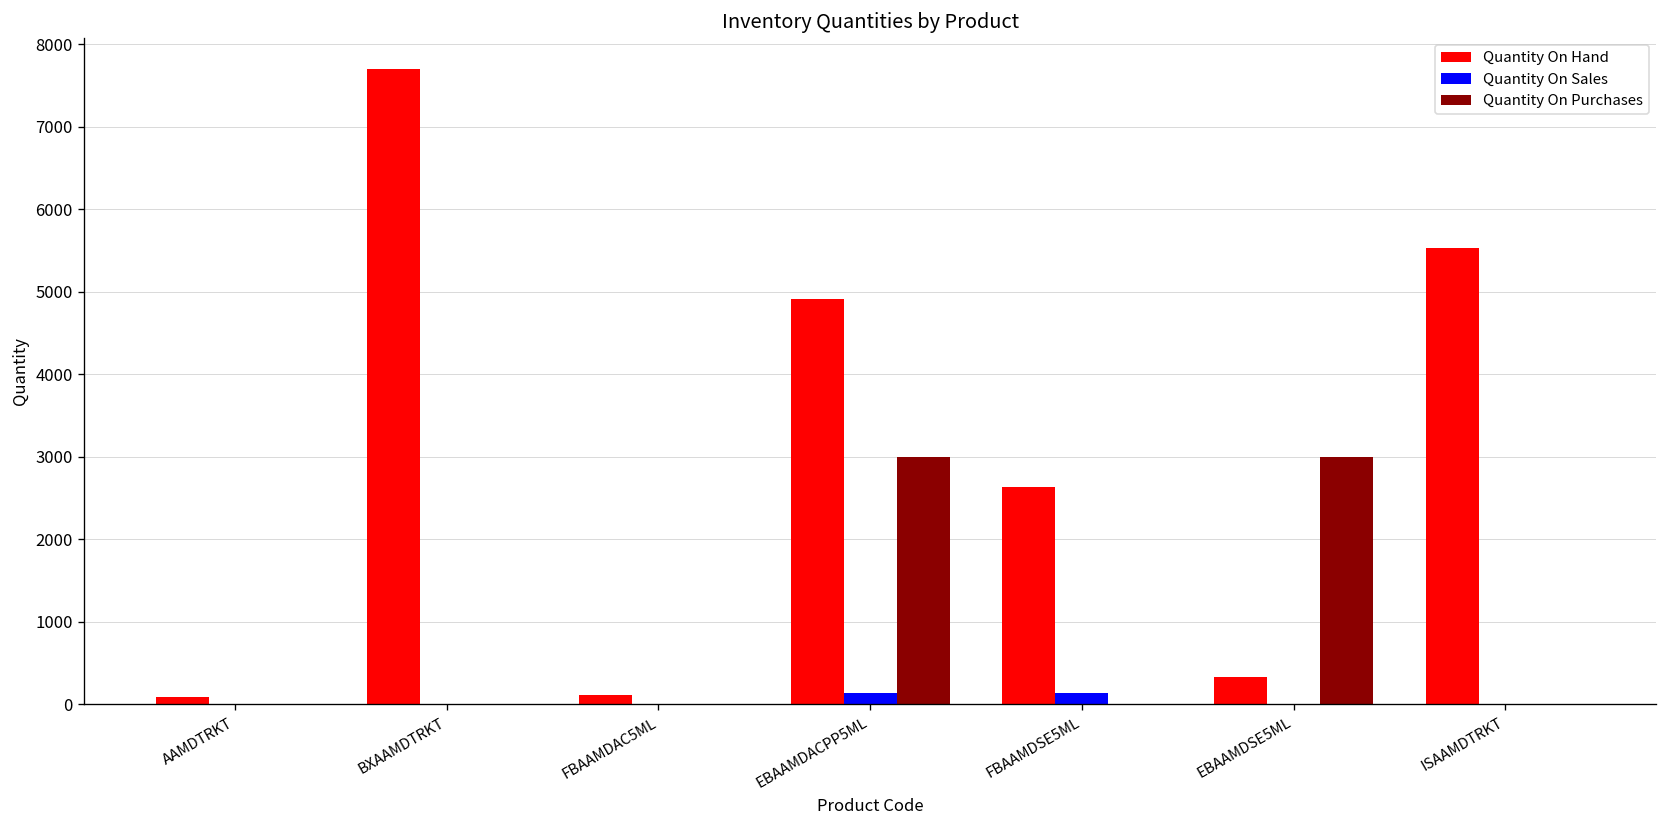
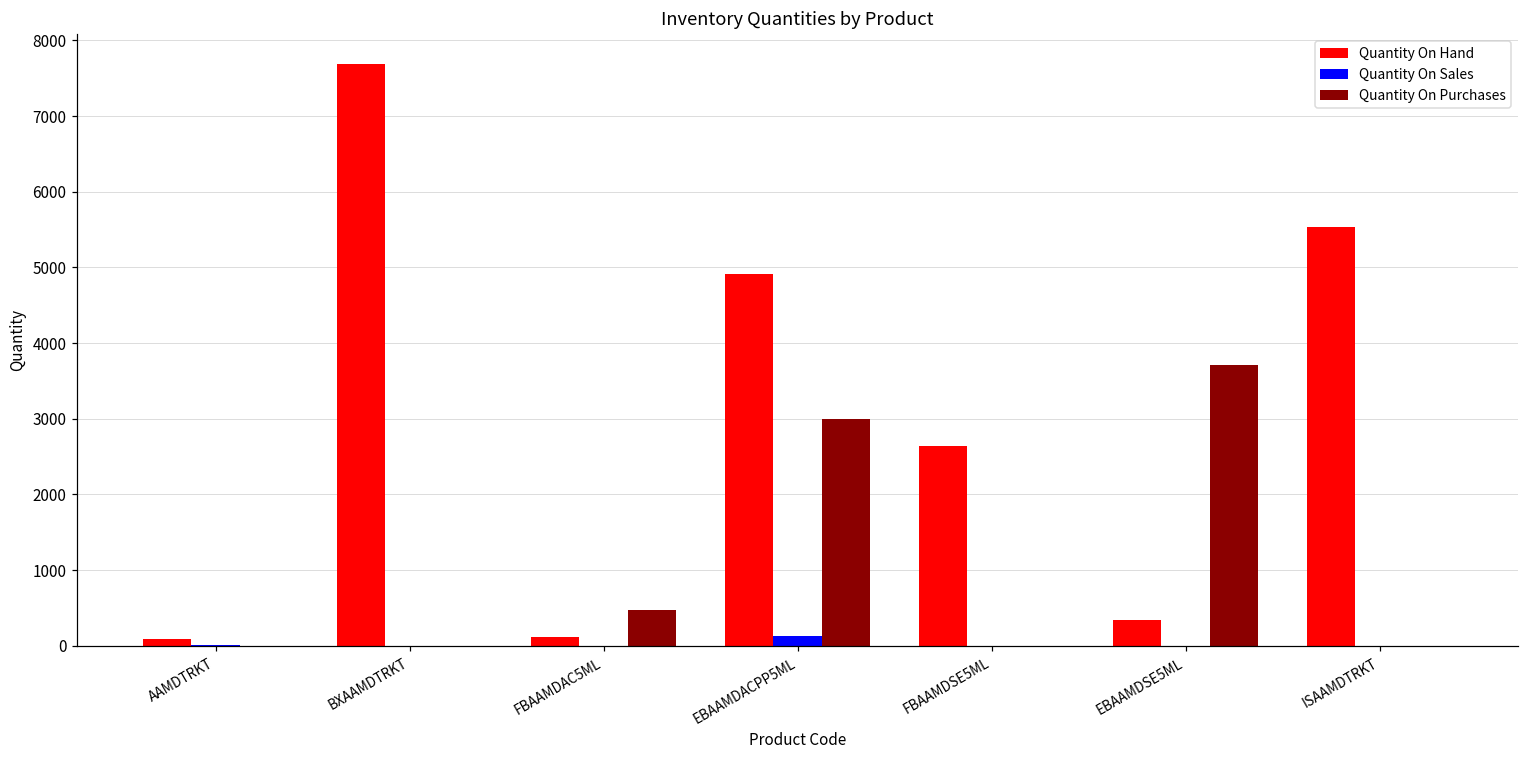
  {
    "Quantity On Hand": {
      "AAMDTRKT": 100,
      "BXAAMDTRKT": 7700,
      "FBAAMDAC5ML": 100,
      "EBAAMDACPP5ML": 4900,
      "FBAAMDSE5ML": 2600,
      "EBAAMDSE5ML": 300,
      "ISAAMDTRKT": 5500
    },
    "Quantity On Sales": {
      "BXAAMDTRKT": 0,
      "FBAAMDAC5ML": 0,
      "EBAAMDACPP5ML": 100,
-     "FBAAMDSE5ML": 100,
+     "FBAAMDSE5ML": 0,
      "EBAAMDSE5ML": 0,
      "ISAAMDTRKT": 0
    },
    "Quantity On Purchases": {
      "AAMDTRKT": 0,
      "BXAAMDTRKT": 0,
-     "FBAAMDAC5ML": 0,
+     "FBAAMDAC5ML": 500,
      "EBAAMDACPP5ML": 3000,
      "FBAAMDSE5ML": 0,
-     "EBAAMDSE5ML": 3000,
+     "EBAAMDSE5ML": 3700,
      "ISAAMDTRKT": 0
    }
  }
